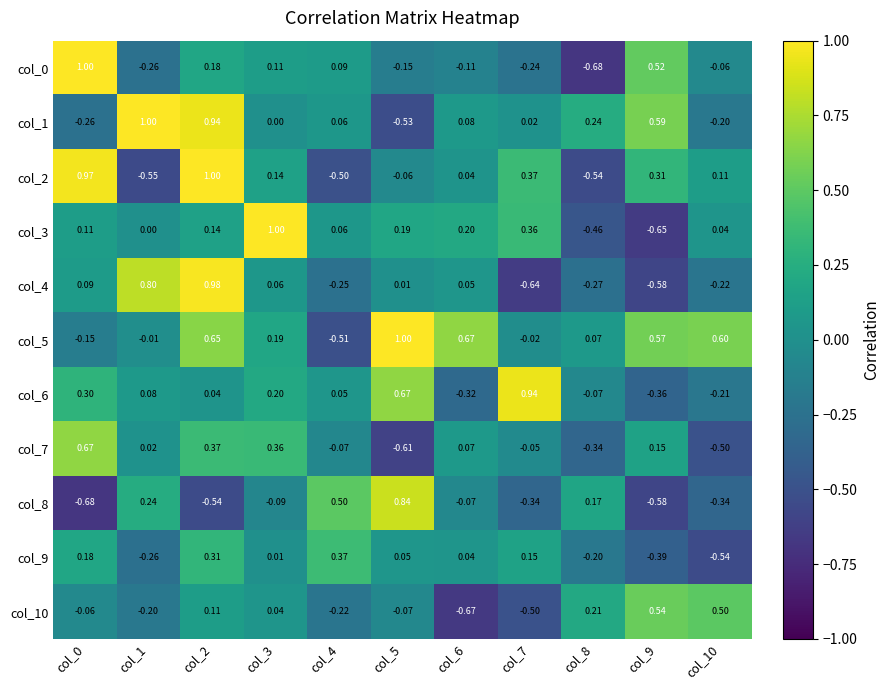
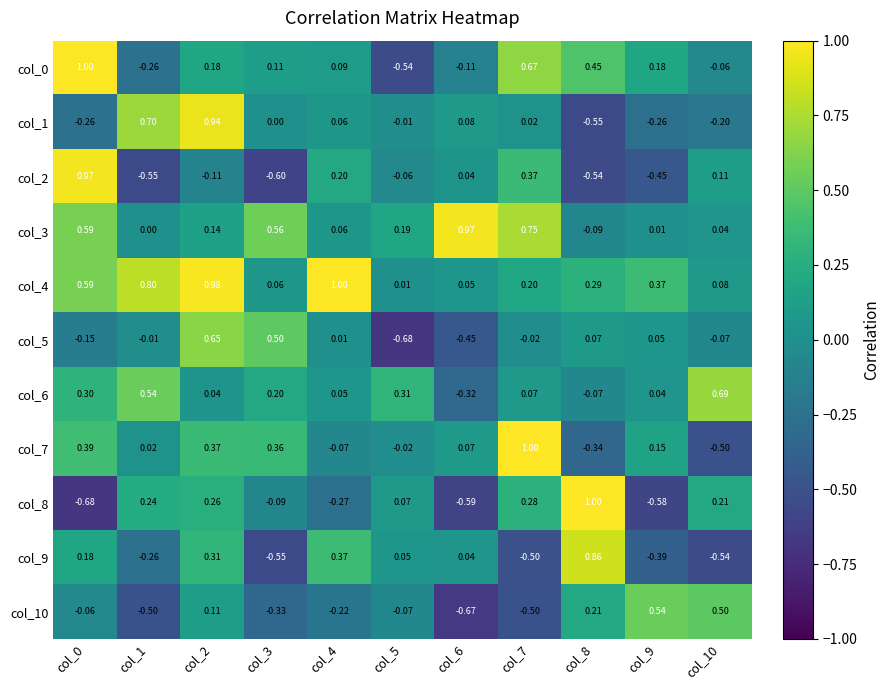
  {
    "col_0": {
      "col_0": 1.00,
      "col_1": -0.26,
      "col_2": 0.18,
      "col_3": 0.11,
      "col_4": 0.09,
-     "col_5": -0.15,
+     "col_5": -0.54,
      "col_6": -0.11,
-     "col_7": -0.24,
-     "col_8": -0.68,
-     "col_9": 0.52,
+     "col_7": 0.67,
+     "col_8": 0.45,
+     "col_9": 0.18,
      "col_10": -0.06
    },
    "col_1": {
      "col_0": -0.26,
-     "col_1": 1.00,
+     "col_1": 0.70,
      "col_2": 0.94,
      "col_3": 0.00,
      "col_4": 0.06,
-     "col_5": -0.53,
+     "col_5": -0.01,
      "col_6": 0.08,
      "col_7": 0.02,
-     "col_8": 0.24,
-     "col_9": 0.59,
+     "col_8": -0.55,
+     "col_9": -0.26,
      "col_10": -0.20
    },
    "col_2": {
      "col_0": 0.97,
      "col_1": -0.55,
-     "col_2": 1.00,
-     "col_3": 0.14,
-     "col_4": -0.50,
+     "col_2": -0.11,
+     "col_3": -0.60,
+     "col_4": 0.20,
      "col_5": -0.06,
      "col_6": 0.04,
      "col_7": 0.37,
      "col_8": -0.54,
-     "col_9": 0.31,
+     "col_9": -0.45,
      "col_10": 0.11
    },
    "col_3": {
-     "col_0": 0.11,
+     "col_0": 0.59,
      "col_1": 0.00,
      "col_2": 0.14,
-     "col_3": 1.00,
+     "col_3": 0.56,
      "col_4": 0.06,
      "col_5": 0.19,
-     "col_6": 0.20,
-     "col_7": 0.36,
-     "col_8": -0.46,
-     "col_9": -0.65,
+     "col_6": 0.97,
+     "col_7": 0.75,
+     "col_8": -0.09,
+     "col_9": 0.01,
      "col_10": 0.04
    },
    "col_4": {
-     "col_0": 0.09,
+     "col_0": 0.59,
      "col_1": 0.80,
      "col_2": 0.98,
      "col_3": 0.06,
-     "col_4": -0.25,
+     "col_4": 1.00,
      "col_5": 0.01,
      "col_6": 0.05,
-     "col_7": -0.64,
-     "col_8": -0.27,
-     "col_9": -0.58,
-     "col_10": -0.22
+     "col_7": 0.20,
+     "col_8": 0.29,
+     "col_9": 0.37,
+     "col_10": 0.08
    },
    "col_5": {
      "col_0": -0.15,
      "col_1": -0.01,
      "col_2": 0.65,
-     "col_3": 0.19,
-     "col_4": -0.51,
-     "col_5": 1.00,
-     "col_6": 0.67,
+     "col_3": 0.50,
+     "col_4": 0.01,
+     "col_5": -0.68,
+     "col_6": -0.45,
      "col_7": -0.02,
      "col_8": 0.07,
-     "col_9": 0.57,
-     "col_10": 0.60
+     "col_9": 0.05,
+     "col_10": -0.07
    },
    "col_6": {
      "col_0": 0.30,
-     "col_1": 0.08,
+     "col_1": 0.54,
      "col_2": 0.04,
      "col_3": 0.20,
      "col_4": 0.05,
-     "col_5": 0.67,
+     "col_5": 0.31,
      "col_6": -0.32,
-     "col_7": 0.94,
+     "col_7": 0.07,
      "col_8": -0.07,
-     "col_9": -0.36,
-     "col_10": -0.21
+     "col_9": 0.04,
+     "col_10": 0.69
    },
    "col_7": {
-     "col_0": 0.67,
+     "col_0": 0.39,
      "col_1": 0.02,
      "col_2": 0.37,
      "col_3": 0.36,
      "col_4": -0.07,
-     "col_5": -0.61,
+     "col_5": -0.02,
      "col_6": 0.07,
-     "col_7": -0.05,
+     "col_7": 1.00,
      "col_8": -0.34,
      "col_9": 0.15,
      "col_10": -0.50
    },
    "col_8": {
      "col_0": -0.68,
      "col_1": 0.24,
-     "col_2": -0.54,
+     "col_2": 0.26,
      "col_3": -0.09,
-     "col_4": 0.50,
-     "col_5": 0.84,
-     "col_6": -0.07,
-     "col_7": -0.34,
-     "col_8": 0.17,
+     "col_4": -0.27,
+     "col_5": 0.07,
+     "col_6": -0.59,
+     "col_7": 0.28,
+     "col_8": 1.00,
      "col_9": -0.58,
-     "col_10": -0.34
+     "col_10": 0.21
    },
    "col_9": {
      "col_0": 0.18,
      "col_1": -0.26,
      "col_2": 0.31,
-     "col_3": 0.01,
+     "col_3": -0.55,
      "col_4": 0.37,
      "col_5": 0.05,
      "col_6": 0.04,
-     "col_7": 0.15,
-     "col_8": -0.20,
+     "col_7": -0.50,
+     "col_8": 0.86,
      "col_9": -0.39,
      "col_10": -0.54
    },
    "col_10": {
      "col_0": -0.06,
-     "col_1": -0.20,
+     "col_1": -0.50,
      "col_2": 0.11,
-     "col_3": 0.04,
+     "col_3": -0.33,
      "col_4": -0.22,
      "col_5": -0.07,
      "col_6": -0.67,
      "col_7": -0.50,
      "col_8": 0.21,
      "col_9": 0.54,
      "col_10": 0.50
    }
  }
